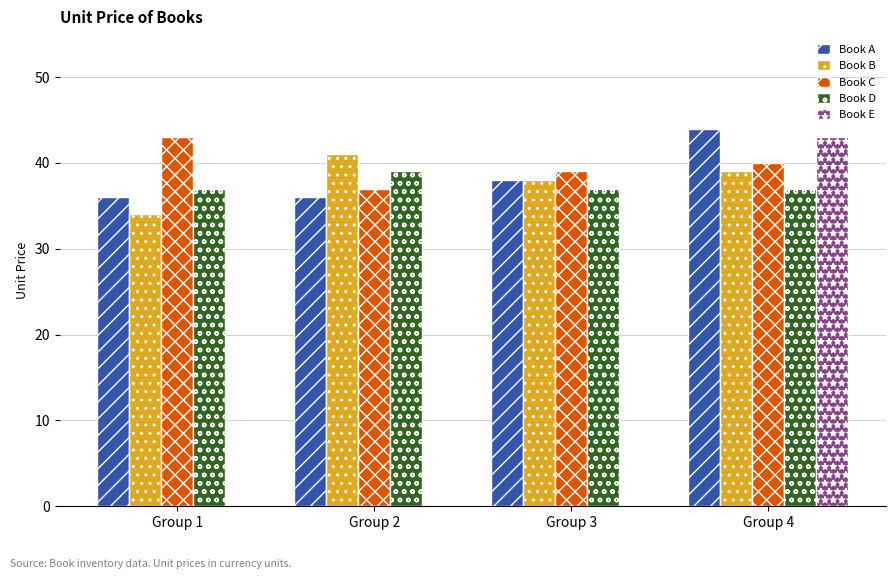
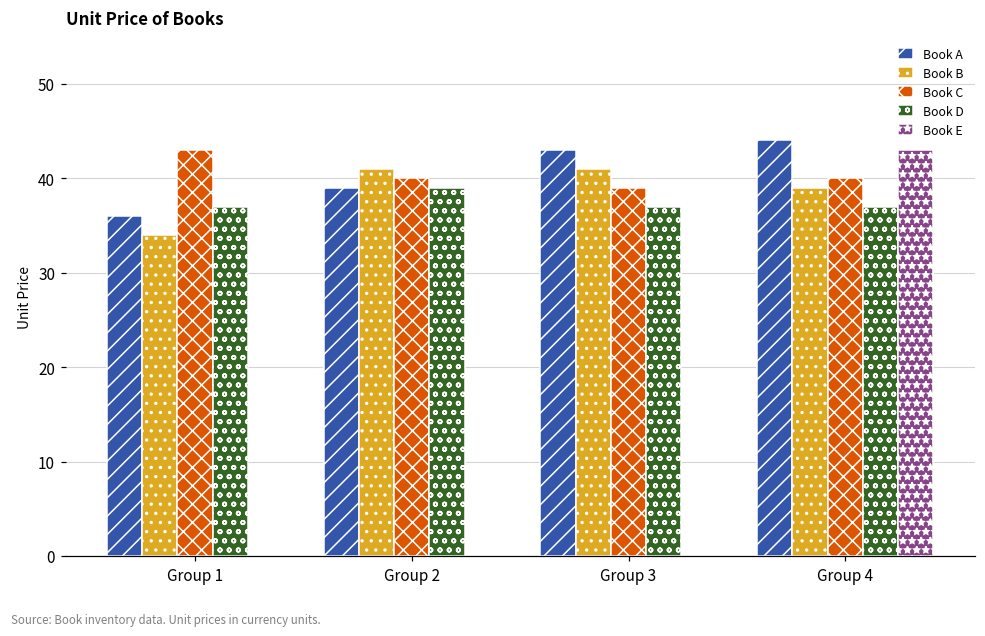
  {
    "Book A": {
      "Group 1": 36,
-     "Group 2": 36,
-     "Group 3": 38,
+     "Group 2": 39,
+     "Group 3": 43,
      "Group 4": 44
    },
    "Book B": {
      "Group 1": 34,
      "Group 2": 41,
-     "Group 3": 38,
+     "Group 3": 41,
      "Group 4": 39
    },
    "Book C": {
      "Group 1": 43,
-     "Group 2": 37,
+     "Group 2": 40,
      "Group 3": 39,
      "Group 4": 40
    },
    "Book D": {
      "Group 1": 37,
      "Group 2": 39,
      "Group 3": 37,
      "Group 4": 37
    },
    "Book E": {
      "Group 1": 0,
      "Group 2": 0,
      "Group 3": 0,
      "Group 4": 43
    }
  }
